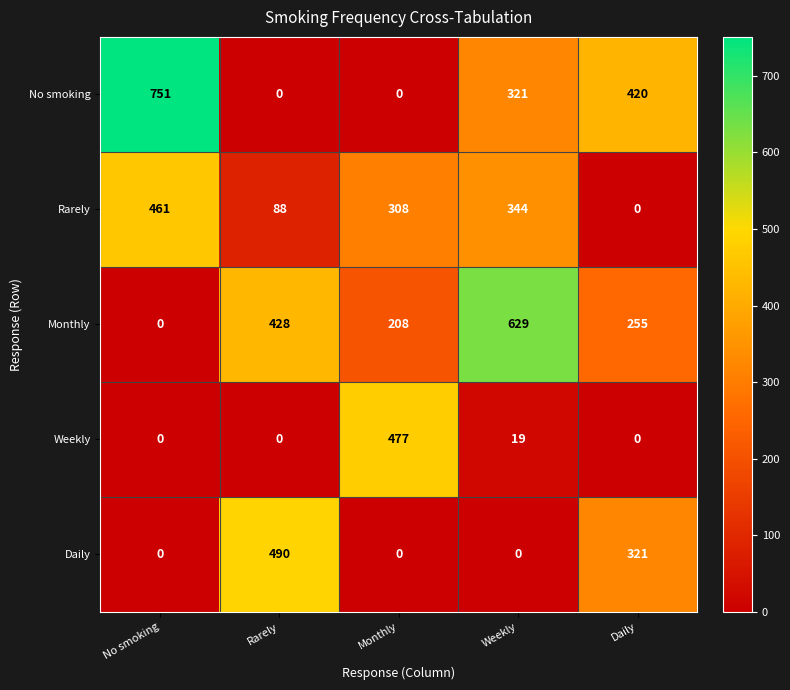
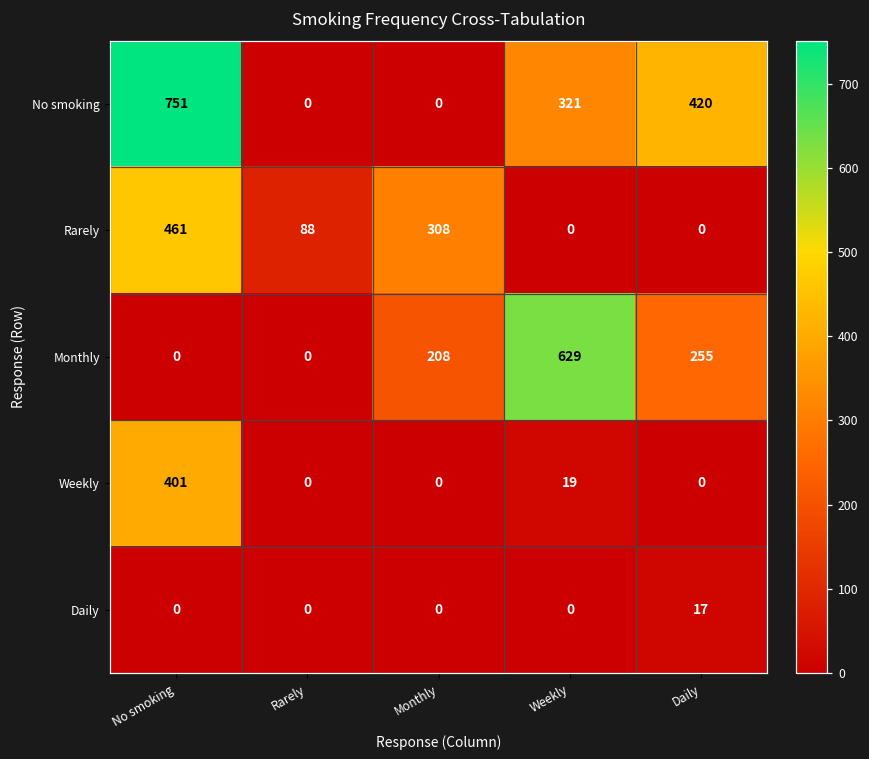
  {
    "No smoking": {
      "No smoking": 751,
      "Rarely": 0,
      "Monthly": 0,
      "Weekly": 321,
      "Daily": 420
    },
    "Rarely": {
      "No smoking": 461,
      "Rarely": 88,
      "Monthly": 308,
-     "Weekly": 344,
+     "Weekly": 0,
      "Daily": 0
    },
    "Monthly": {
      "No smoking": 0,
-     "Rarely": 428,
+     "Rarely": 0,
      "Monthly": 208,
      "Weekly": 629,
      "Daily": 255
    },
    "Weekly": {
-     "No smoking": 0,
+     "No smoking": 401,
      "Rarely": 0,
-     "Monthly": 477,
+     "Monthly": 0,
      "Weekly": 19,
      "Daily": 0
    },
    "Daily": {
      "No smoking": 0,
-     "Rarely": 490,
+     "Rarely": 0,
      "Monthly": 0,
      "Weekly": 0,
-     "Daily": 321
+     "Daily": 17
    }
  }
